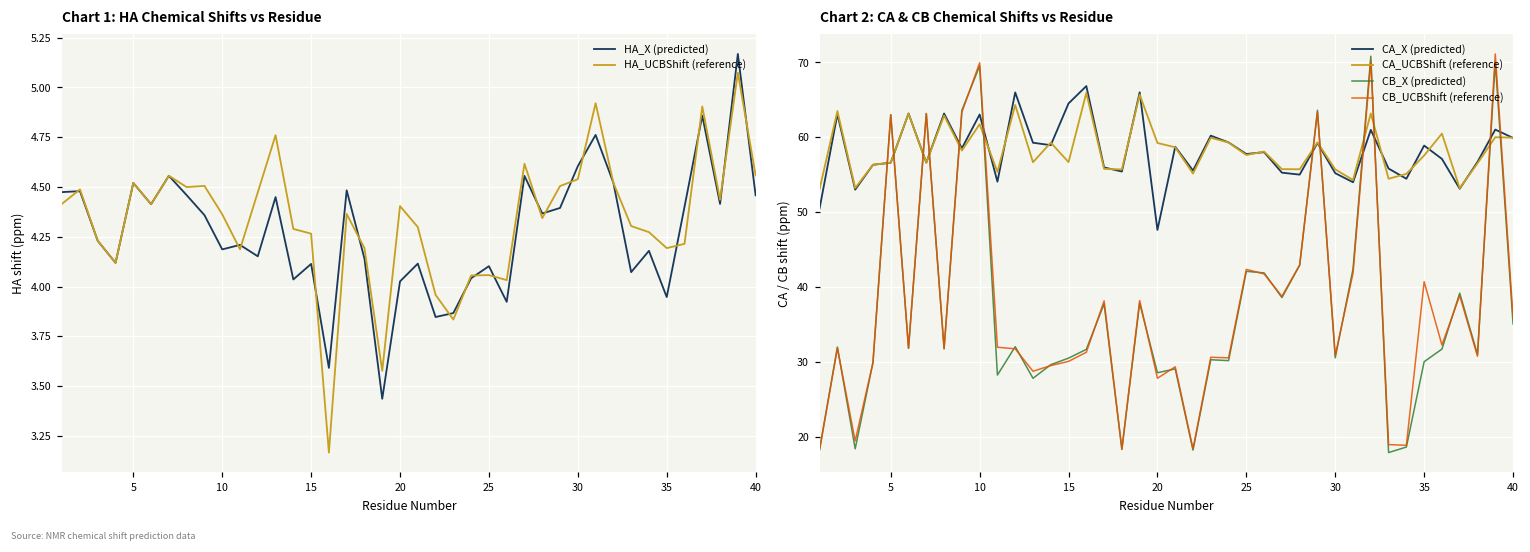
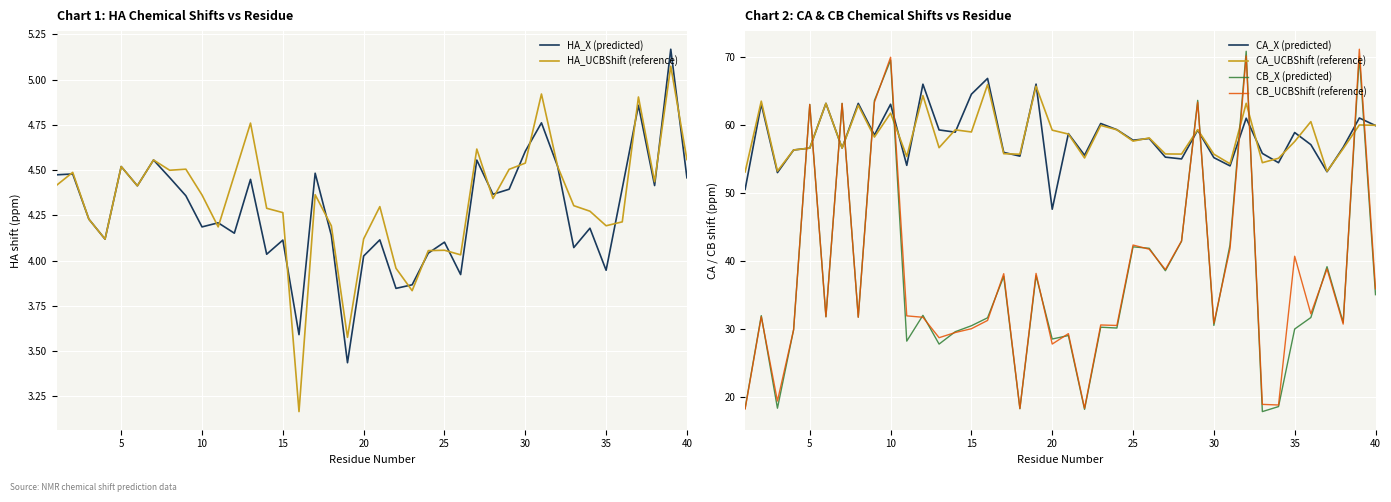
  {
    "Chart 1: HA Chemical Shifts vs Residue": {
      "HA_X (predicted)": {
        "10": 4.19,
        "15": 4.11,
        "20": 4.03,
        "25": 4.10,
        "30": 4.60,
        "35": 3.95,
        "40": 4.46
      },
      "HA_UCBShift (reference)": {
        "10": 4.36,
        "15": 4.27,
-       "20": 4.40,
+       "20": 4.12,
        "25": 4.06,
        "30": 4.54,
        "35": 4.19,
        "40": 4.56
      }
    },
    "Chart 2: CA & CB Chemical Shifts vs Residue": {
      "CA_X (predicted)": {
        "10": 63,
        "15": 65,
        "20": 48,
        "30": 55,
        "35": 59
      },
      "CA_UCBShift (reference)": {
        "10": 62,
-       "15": 57,
+       "15": 59,
        "20": 59,
        "30": 56,
        "35": 58
      },
      "CB_X (predicted)": {
        "10": 70,
        "15": 30,
        "20": 29,
        "35": 30,
        "40": 35
      },
      "CB_UCBShift (reference)": {
        "10": 70,
        "15": 30,
        "20": 28,
        "35": 41,
        "40": 36
      }
    }
  }
